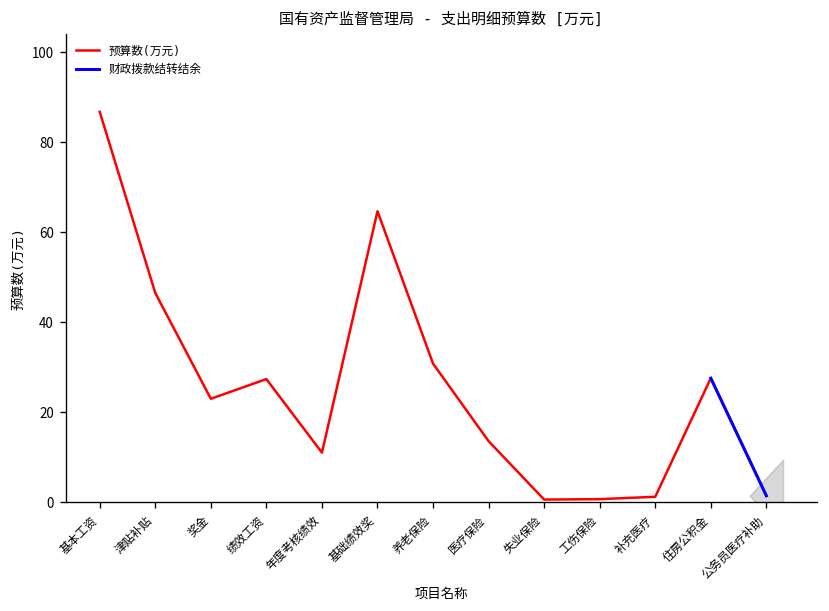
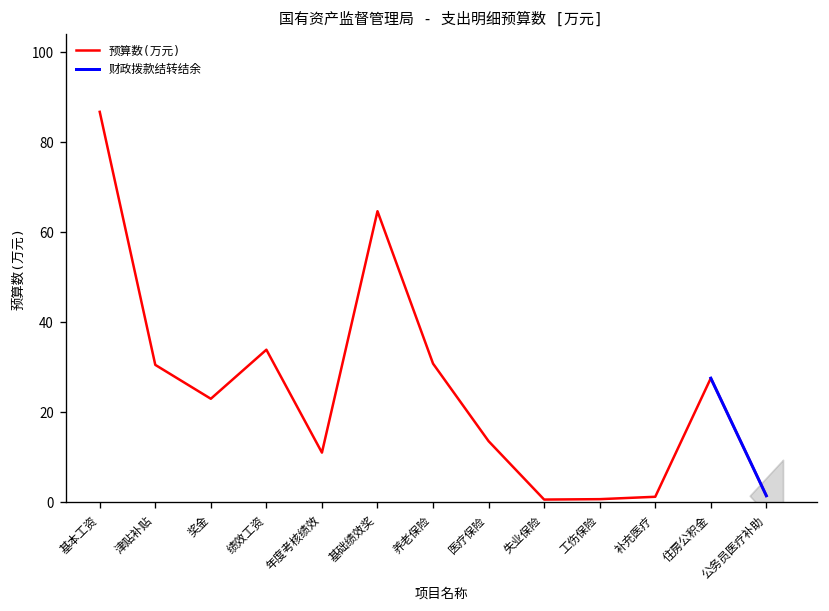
  {
    "预算数(万元)": {
      "基本工资": 87,
-     "津贴补贴": 47,
+     "津贴补贴": 31,
      "奖金": 23,
-     "绩效工资": 27,
+     "绩效工资": 34,
      "年度考核绩效": 11,
      "基础绩效奖": 65,
      "养老保险": 31,
      "医疗保险": 14,
      "失业保险": 1,
      "工伤保险": 1,
      "补充医疗": 1
    }
  }
